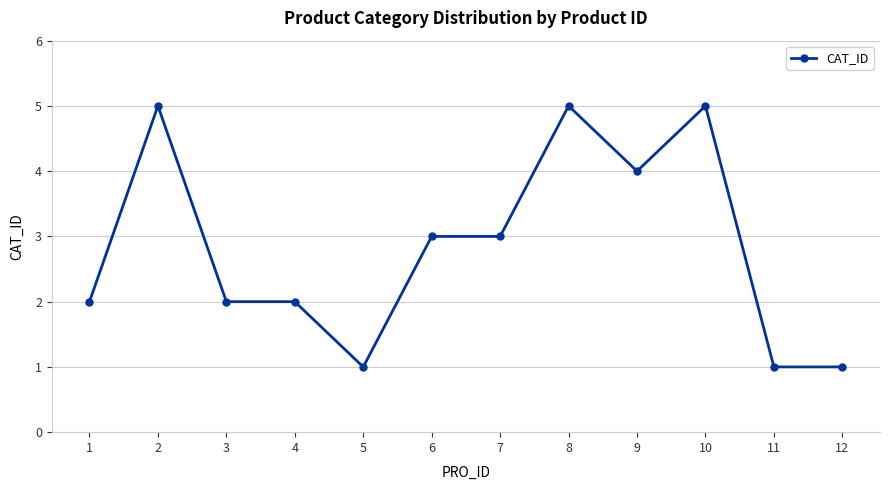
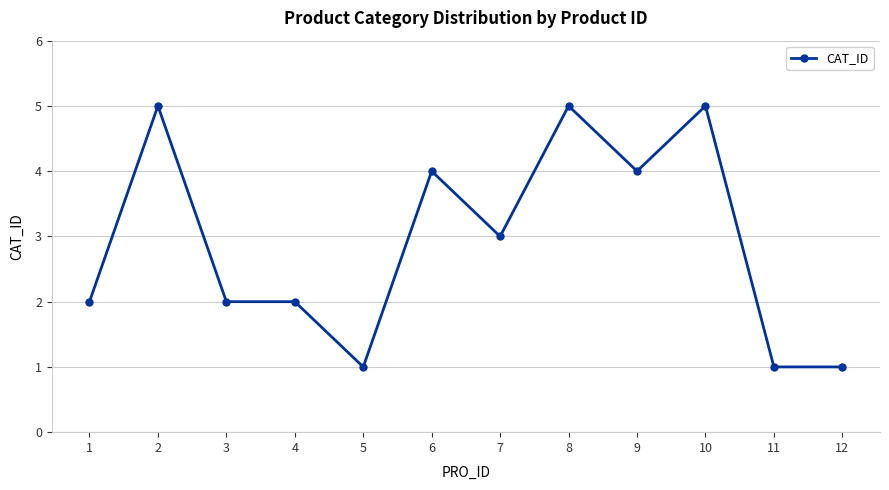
  {
    "1": 2,
    "2": 5,
    "3": 2,
    "4": 2,
    "5": 1,
-   "6": 3,
+   "6": 4,
    "7": 3,
    "8": 5,
    "9": 4,
    "10": 5,
    "11": 1,
    "12": 1
  }
